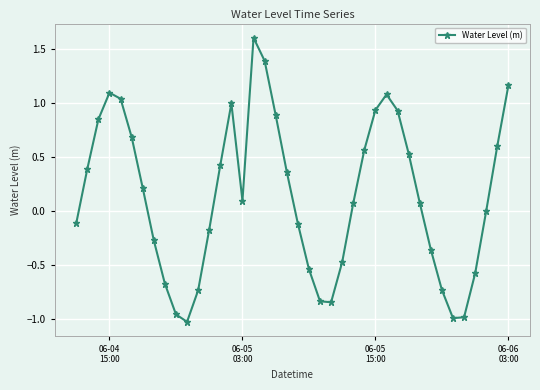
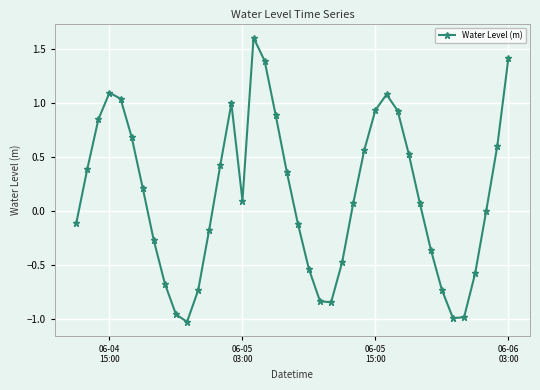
  {
    "06-04 15:00": 1.09,
    "06-05 03:00": 0.09,
    "06-05 15:00": 0.93,
-   "06-06 03:00": 1.16
+   "06-06 03:00": 1.41
  }
